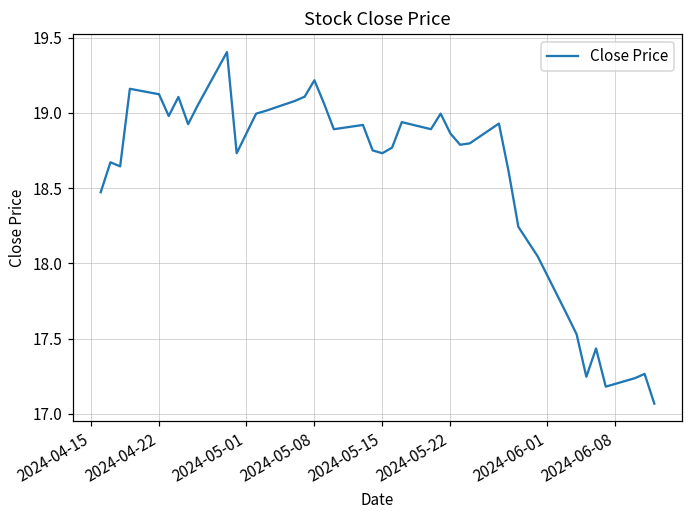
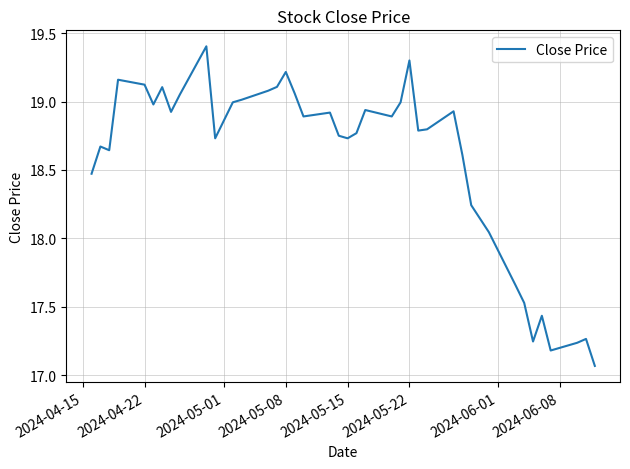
  {
    "2024-04-22": 19.12,
    "2024-05-08": 19.22,
    "2024-05-15": 18.73,
-   "2024-05-22": 18.86
+   "2024-05-22": 19.30
  }
